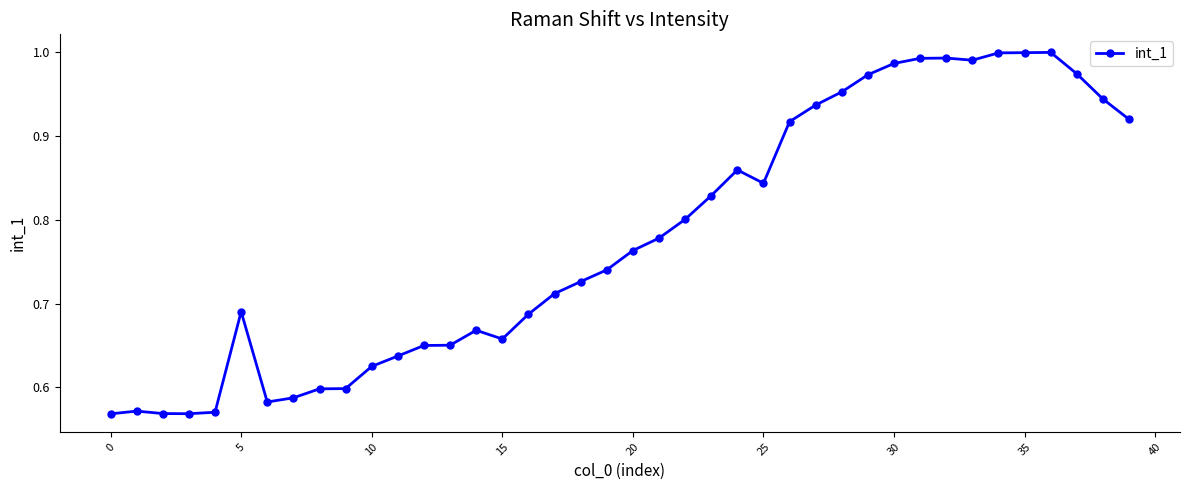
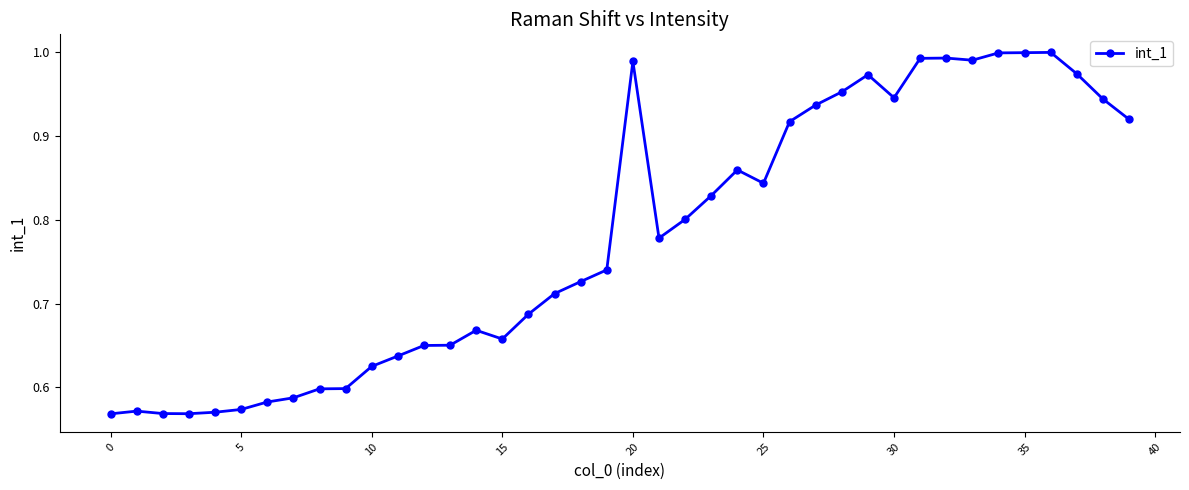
  {
    "0": 0.57,
-   "5": 0.69,
+   "5": 0.57,
    "10": 0.62,
    "15": 0.66,
-   "20": 0.76,
+   "20": 0.99,
    "25": 0.84,
-   "30": 0.99,
+   "30": 0.95,
    "35": 1.00
  }
